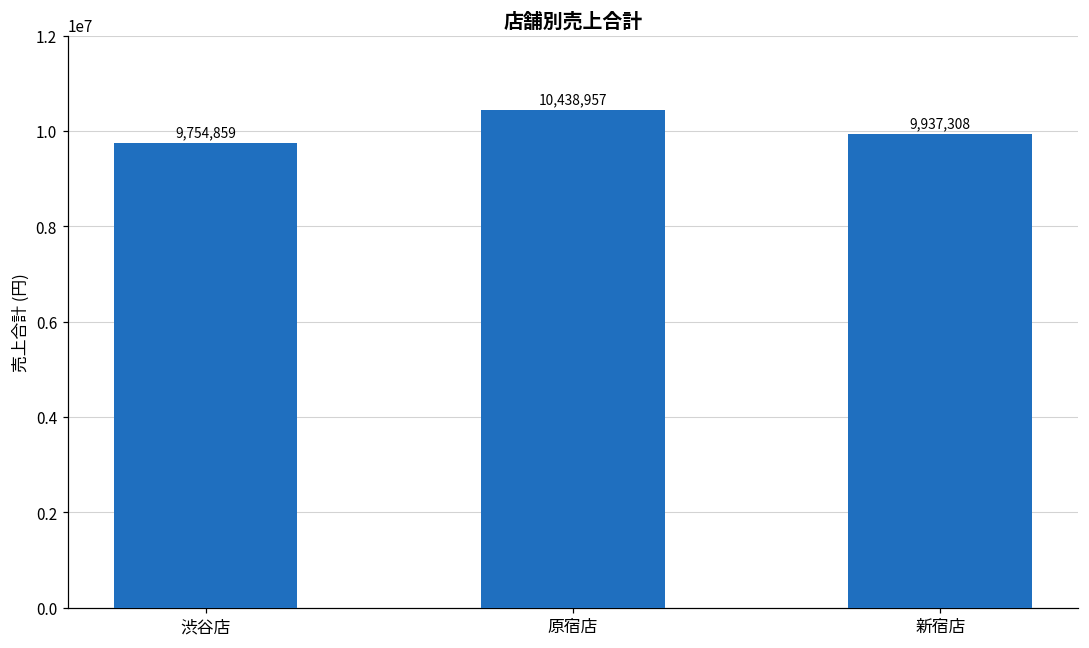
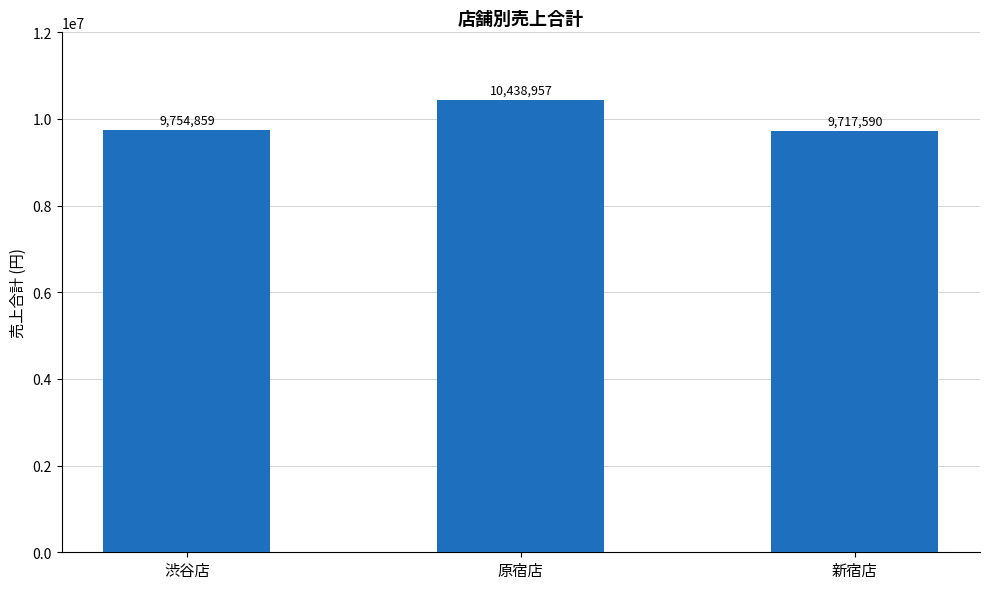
  {
    "渋谷店": "9,754,859",
    "原宿店": "10,438,957",
-   "新宿店": "9,937,308"
+   "新宿店": "9,717,590"
  }
